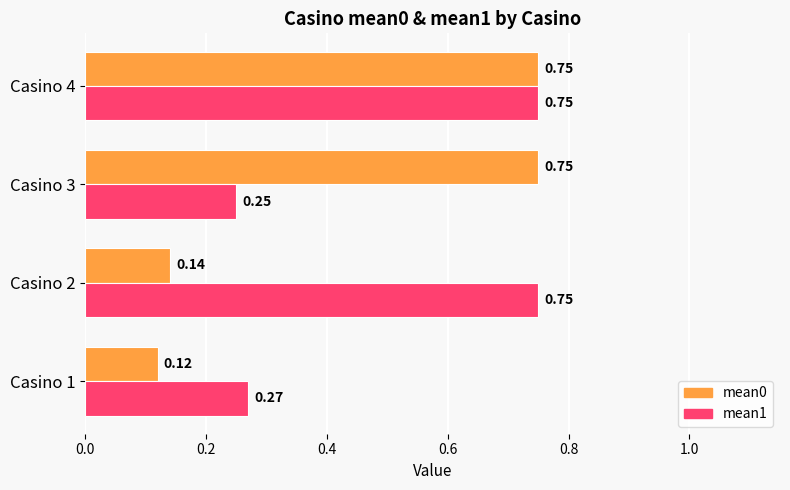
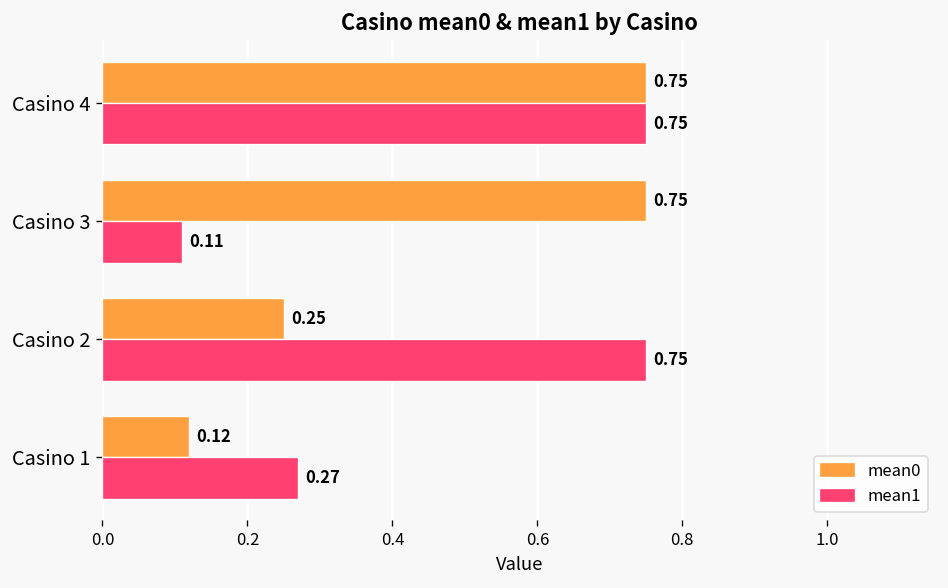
  {
    "mean0": {
      "Casino 4": 0.75,
      "Casino 3": 0.75,
-     "Casino 2": 0.14,
+     "Casino 2": 0.25,
      "Casino 1": 0.12
    },
    "mean1": {
      "Casino 4": 0.75,
-     "Casino 3": 0.25,
+     "Casino 3": 0.11,
      "Casino 2": 0.75,
      "Casino 1": 0.27
    }
  }
